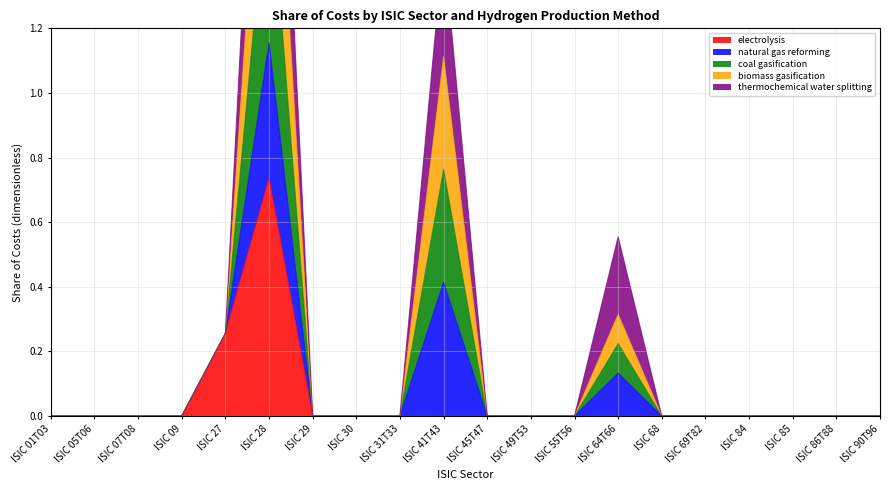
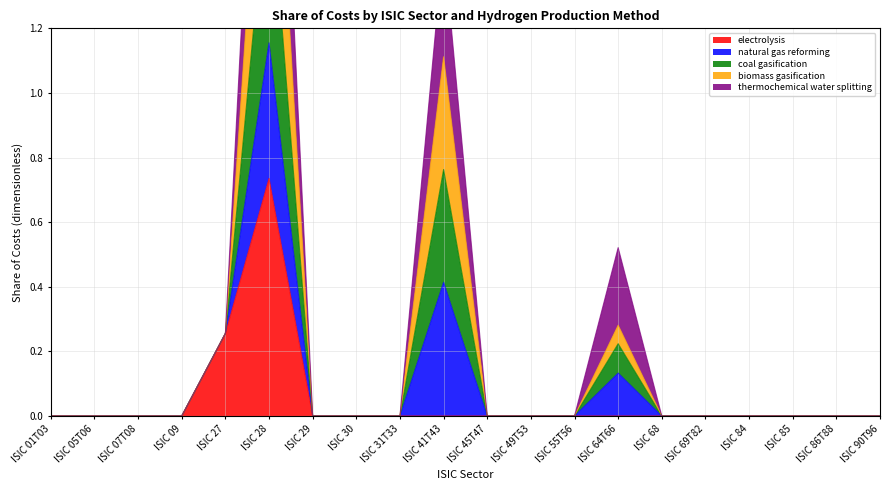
  {
    "electrolysis": {
      "ISIC 28": 0.74,
      "ISIC 41T43": 0.00,
      "ISIC 64T66": 0.00
    },
    "natural gas reforming": {
      "ISIC 28": 0.42,
      "ISIC 41T43": 0.41,
      "ISIC 64T66": 0.13
    },
    "coal gasification": {
      "ISIC 41T43": 0.35,
      "ISIC 64T66": 0.09
    },
    "biomass gasification": {
      "ISIC 41T43": 0.35,
-     "ISIC 64T66": 0.09
+     "ISIC 64T66": 0.06
    },
    "thermochemical water splitting": {
      "ISIC 64T66": 0.24
    }
  }
